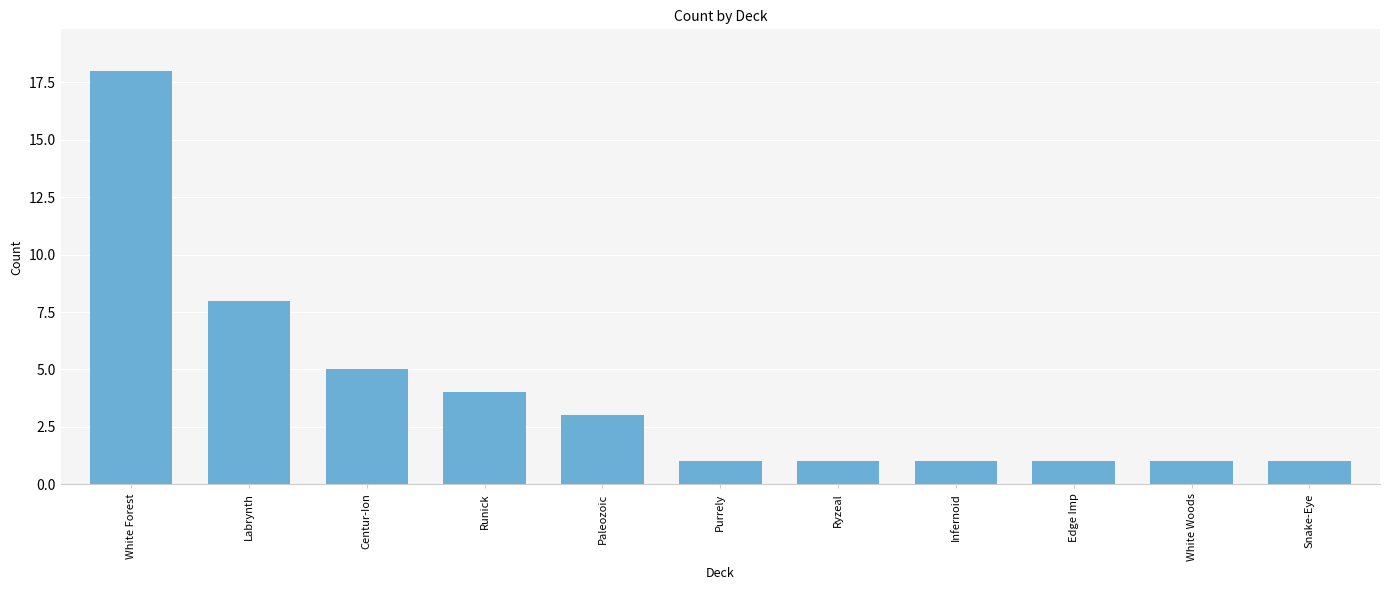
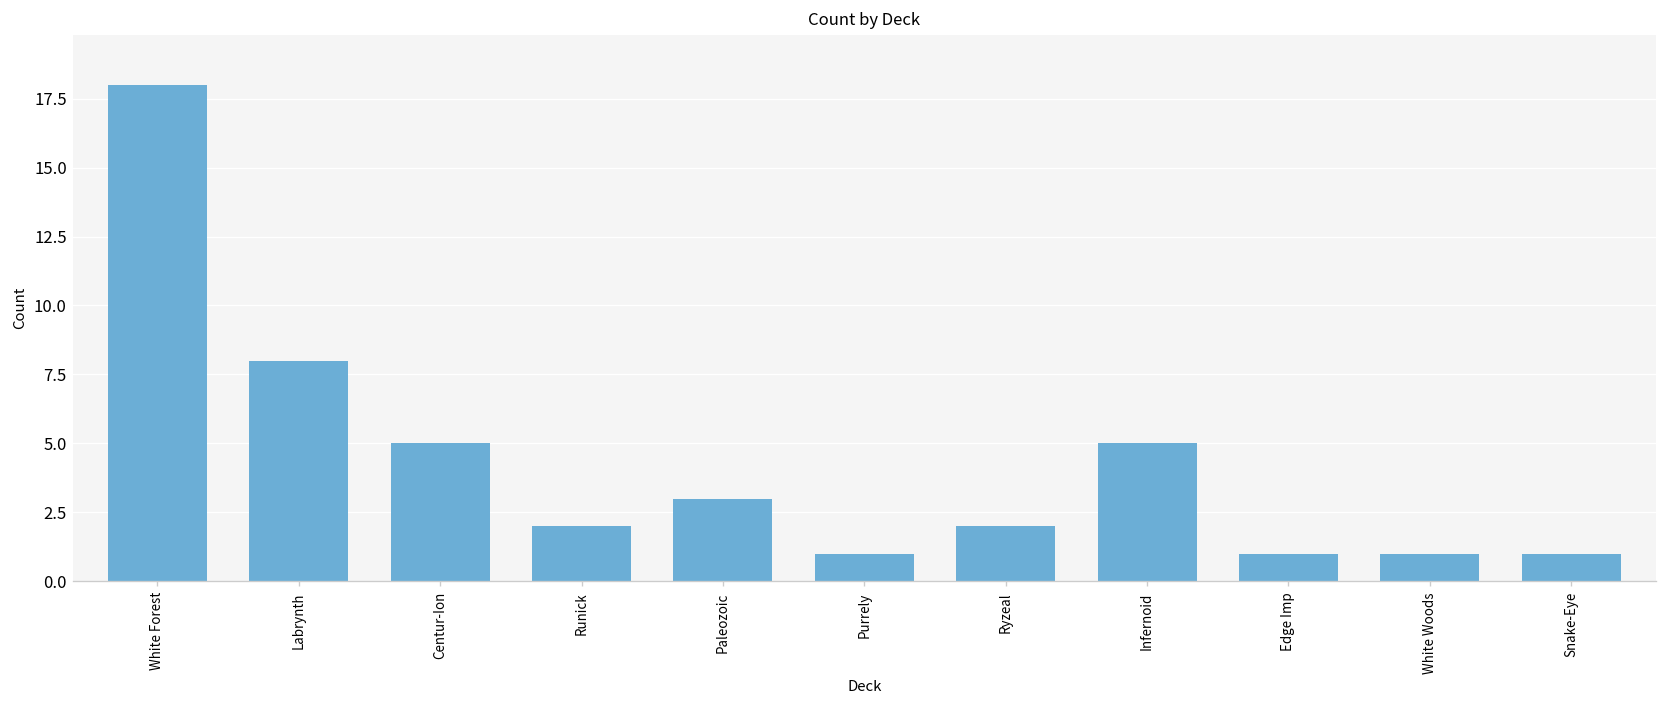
  {
    "White Forest": 18,
    "Labrynth": 8,
    "Centur-Ion": 5,
-   "Runick": 4,
+   "Runick": 2,
    "Paleozoic": 3,
    "Purrely": 1,
-   "Ryzeal": 1,
-   "Infernoid": 1,
+   "Ryzeal": 2,
+   "Infernoid": 5,
    "Edge Imp": 1,
    "White Woods": 1,
    "Snake-Eye": 1
  }
